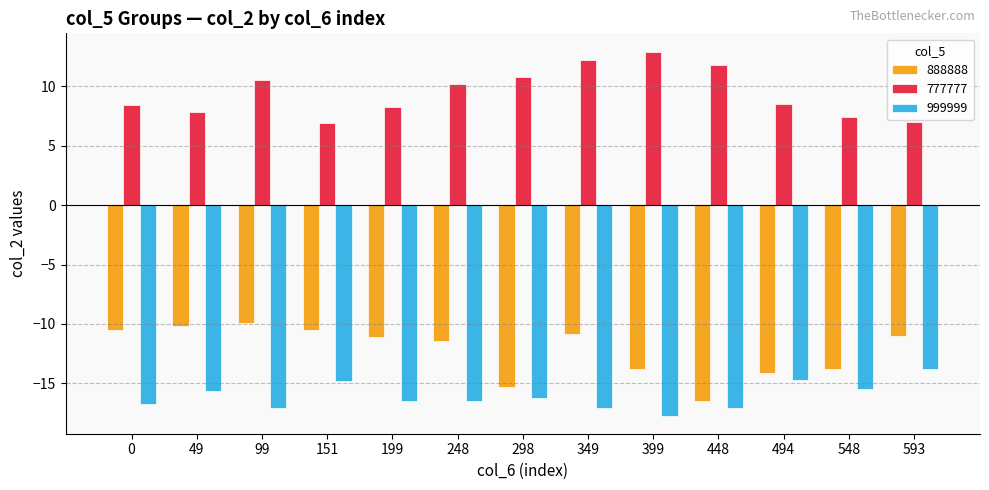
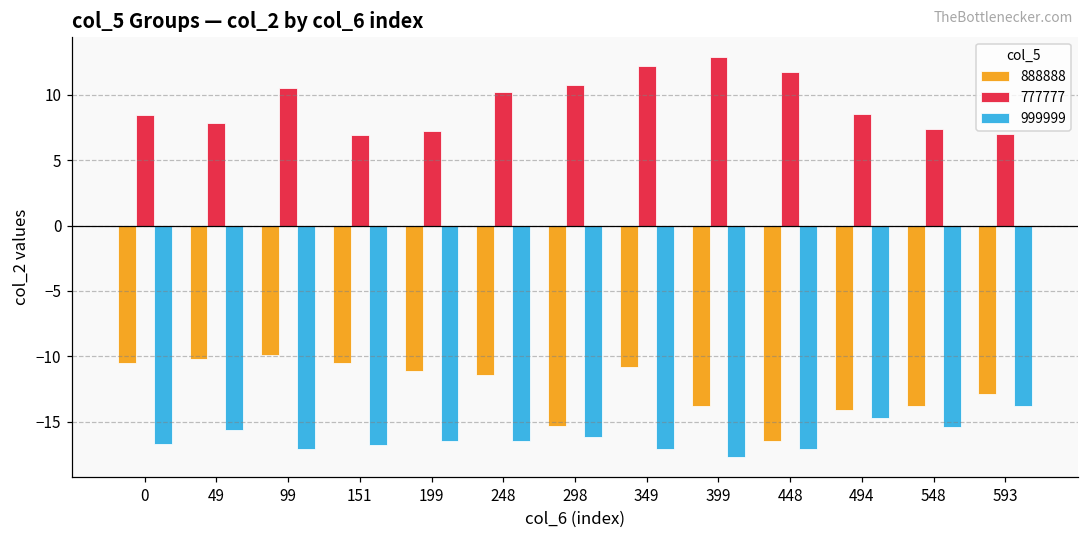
  {
    "888888": {
      "0": -10.5,
      "49": -10.2,
      "99": -9.9,
      "151": -10.5,
      "199": -11.1,
      "248": -11.4,
      "298": -15.3,
      "349": -10.8,
      "399": -13.8,
      "448": -16.4,
      "494": -14.1,
      "548": -13.8,
-     "593": -11.0
+     "593": -12.9
    },
    "777777": {
      "0": 8.4,
      "49": 7.8,
      "99": 10.5,
      "151": 6.9,
-     "199": 8.3,
+     "199": 7.2,
      "248": 10.2,
      "298": 10.8,
      "349": 12.2,
      "399": 12.9,
      "448": 11.8,
      "494": 8.5,
      "548": 7.4,
      "593": 7.0
    },
    "999999": {
      "0": -16.7,
      "49": -15.6,
      "99": -17.1,
-     "151": -14.8,
+     "151": -16.8,
      "199": -16.5,
      "248": -16.5,
      "298": -16.2,
      "349": -17.1,
      "399": -17.7,
      "448": -17.1,
      "494": -14.7,
      "548": -15.4,
      "593": -13.8
    }
  }
